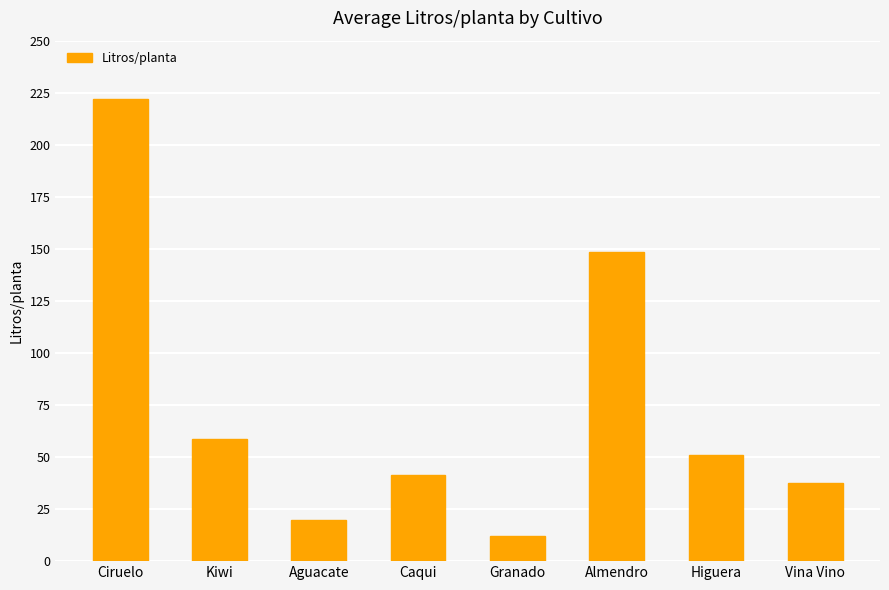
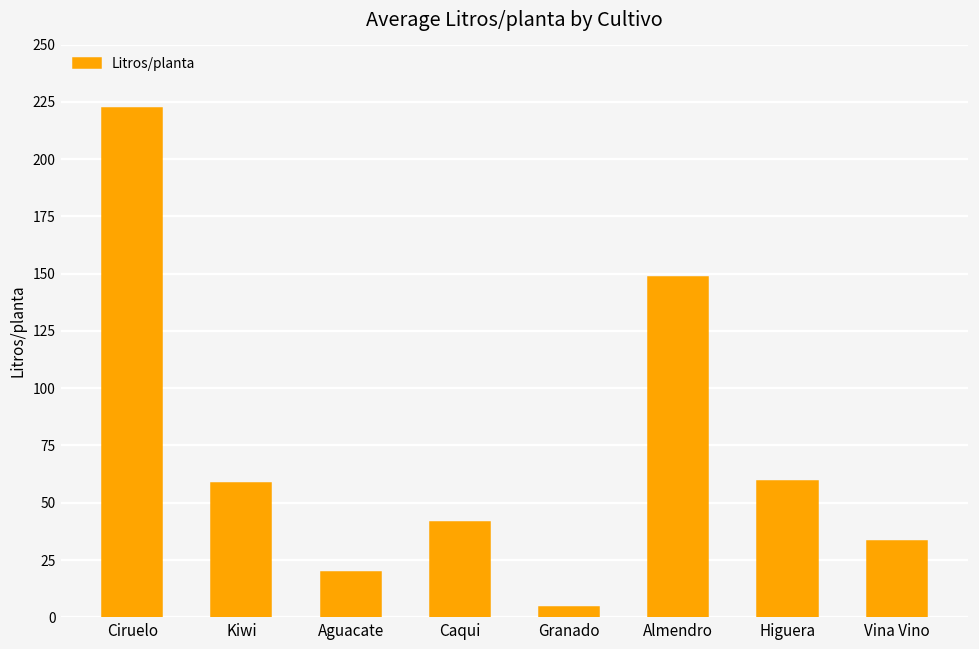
  {
    "Ciruelo": 222,
    "Kiwi": 59,
    "Aguacate": 20,
    "Caqui": 42,
-   "Granado": 12,
+   "Granado": 4,
    "Almendro": 149,
-   "Higuera": 51,
-   "Vina Vino": 37
+   "Higuera": 60,
+   "Vina Vino": 33
  }
